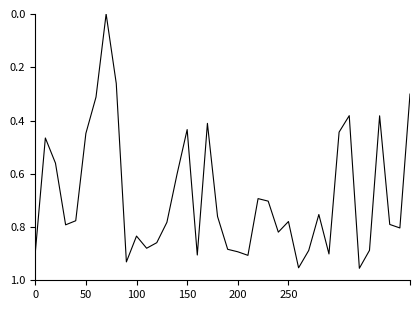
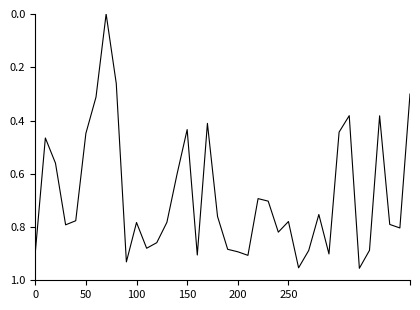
  {
    "0": 0.90,
    "50": 0.45,
-   "100": 0.83,
+   "100": 0.78,
    "150": 0.43,
    "200": 0.89,
    "250": 0.78
  }
